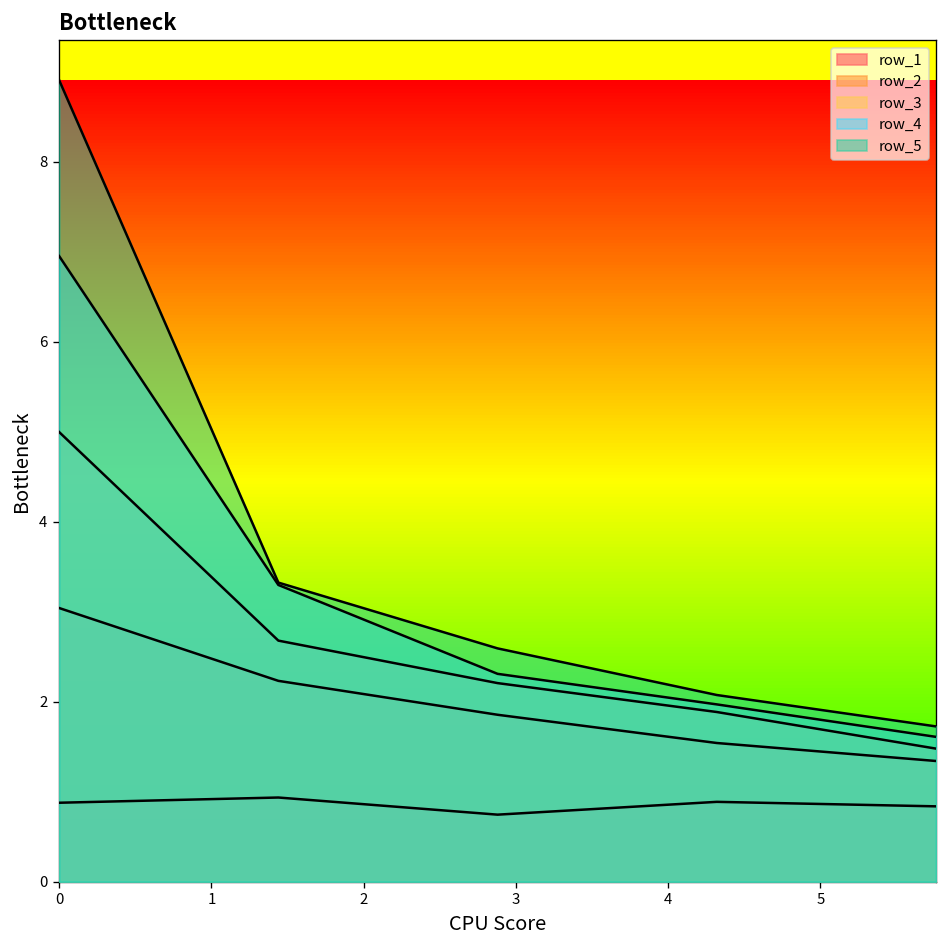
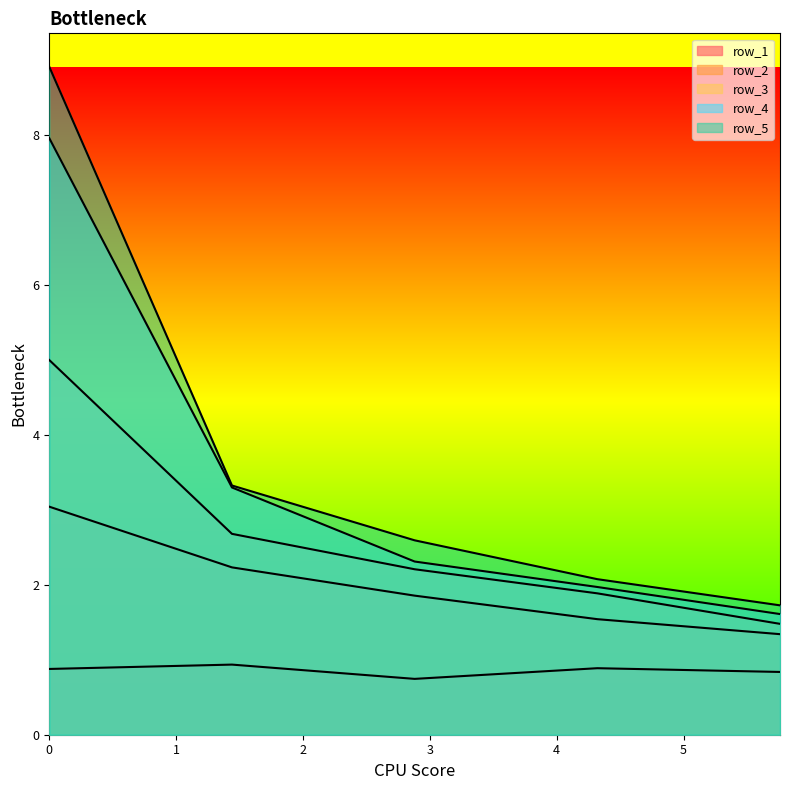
  {
    "row_1": {
      "0": 0.9
    },
    "row_4": {
-     "0": 7.0
+     "0": 8.0
    },
    "row_5": {
      "0": 8.9
    }
  }
